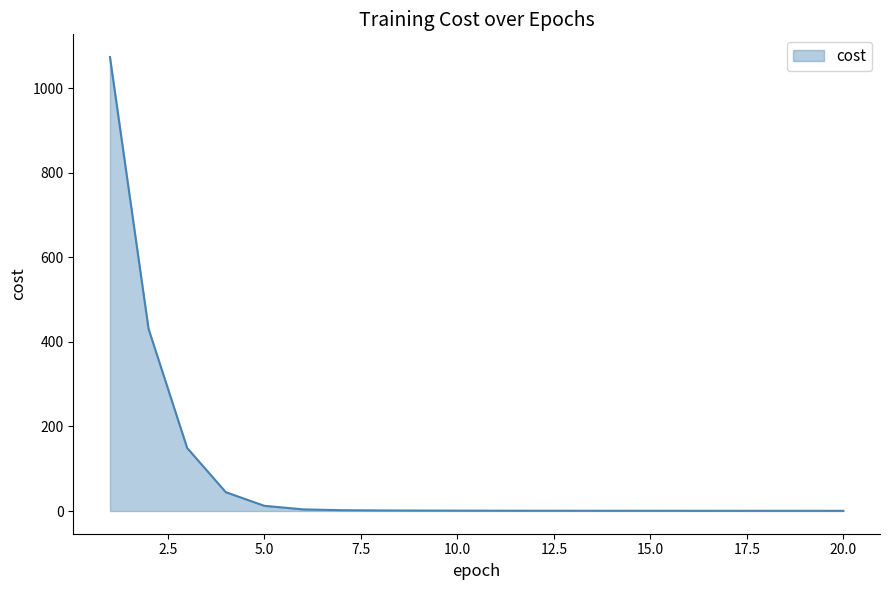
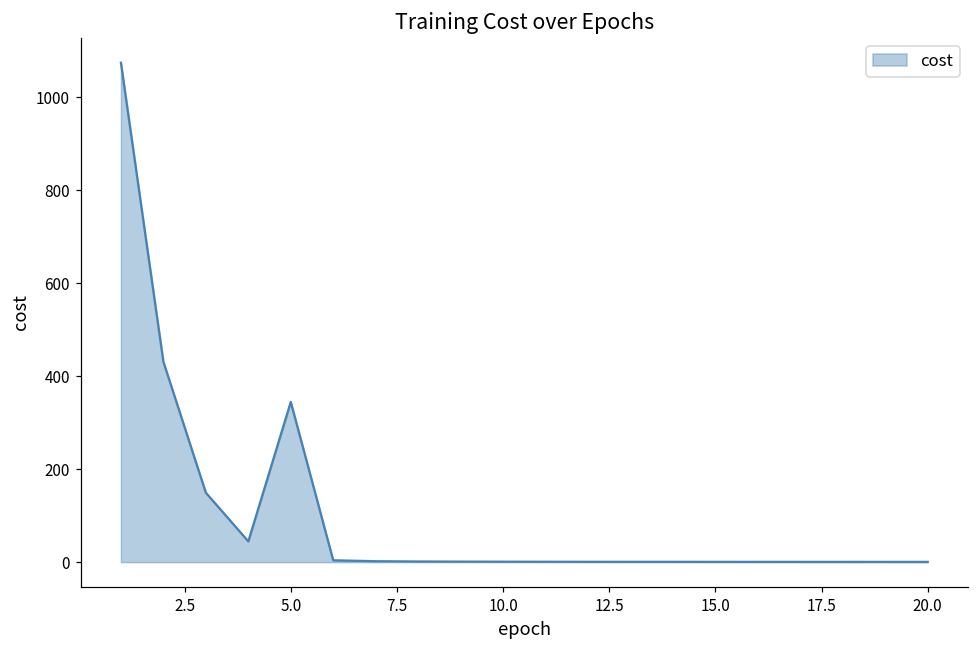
  {
-   "5.0": 10,
+   "5.0": 340,
    "10.0": 0,
    "15.0": 0,
    "20.0": 0
  }
